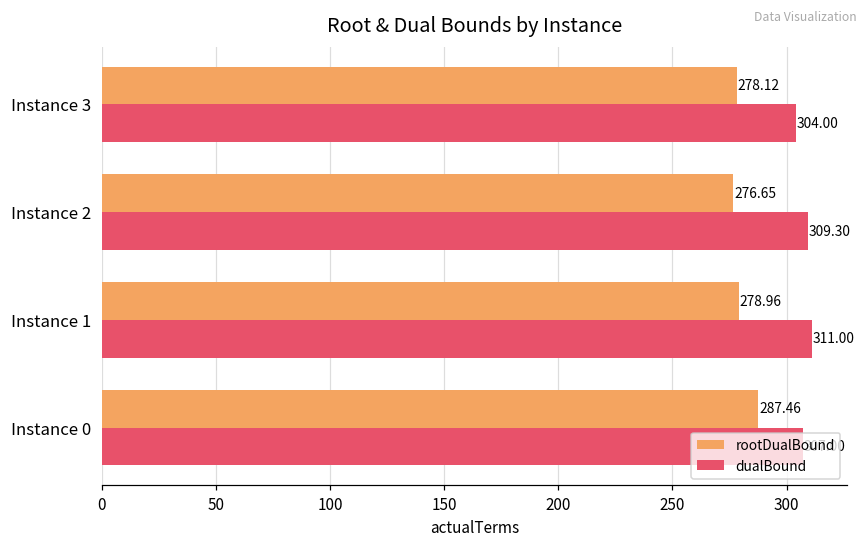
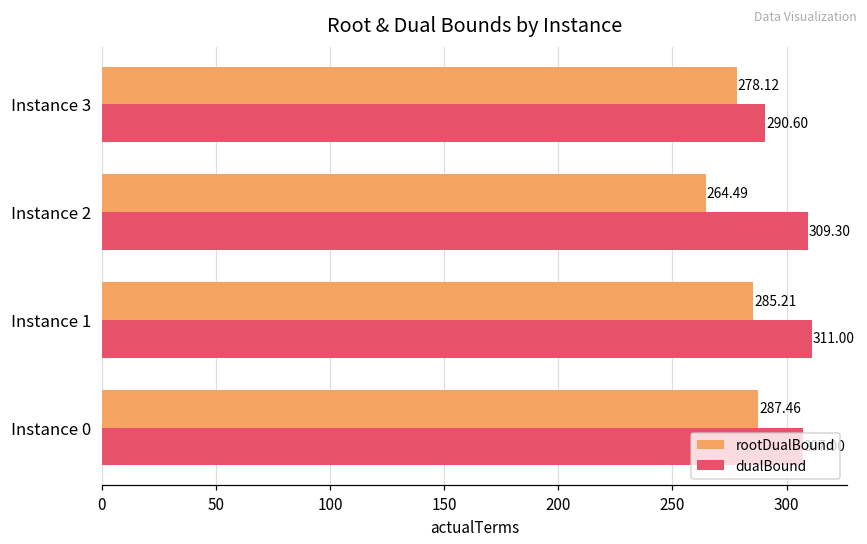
  {
    "rootDualBound": {
      "Instance 3": 278.12,
-     "Instance 2": 276.65,
-     "Instance 1": 278.96,
+     "Instance 2": 264.49,
+     "Instance 1": 285.21,
      "Instance 0": 287.46
    },
    "dualBound": {
-     "Instance 3": 304.00,
+     "Instance 3": 290.60,
      "Instance 2": 309.30,
      "Instance 1": 311.00
    }
  }
